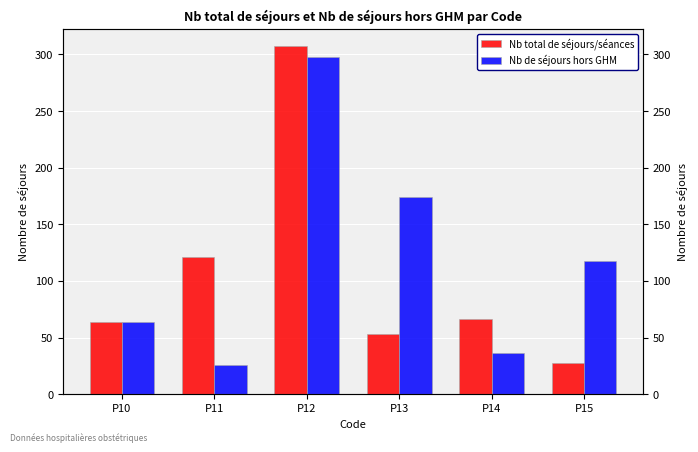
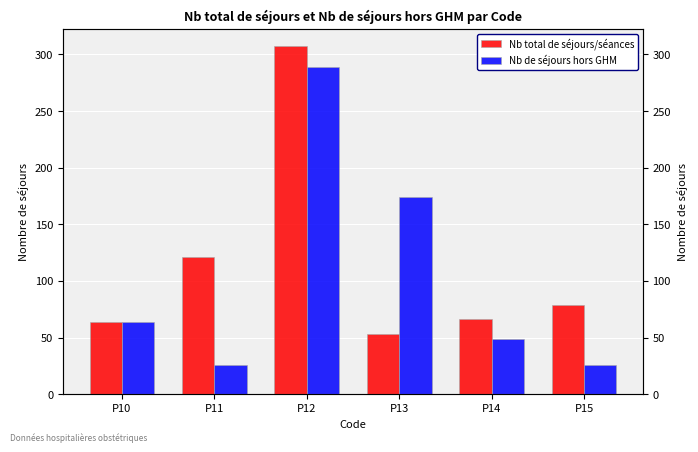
  {
    "Nb total de séjours/séances": {
      "P10": 64,
      "P11": 121,
      "P12": 307,
      "P13": 53,
      "P14": 66,
-     "P15": 28
+     "P15": 79
    },
    "Nb de séjours hors GHM": {
      "P10": 64,
      "P11": 26,
-     "P12": 298,
+     "P12": 289,
      "P13": 174,
-     "P14": 36,
-     "P15": 118
+     "P14": 49,
+     "P15": 26
    }
  }
